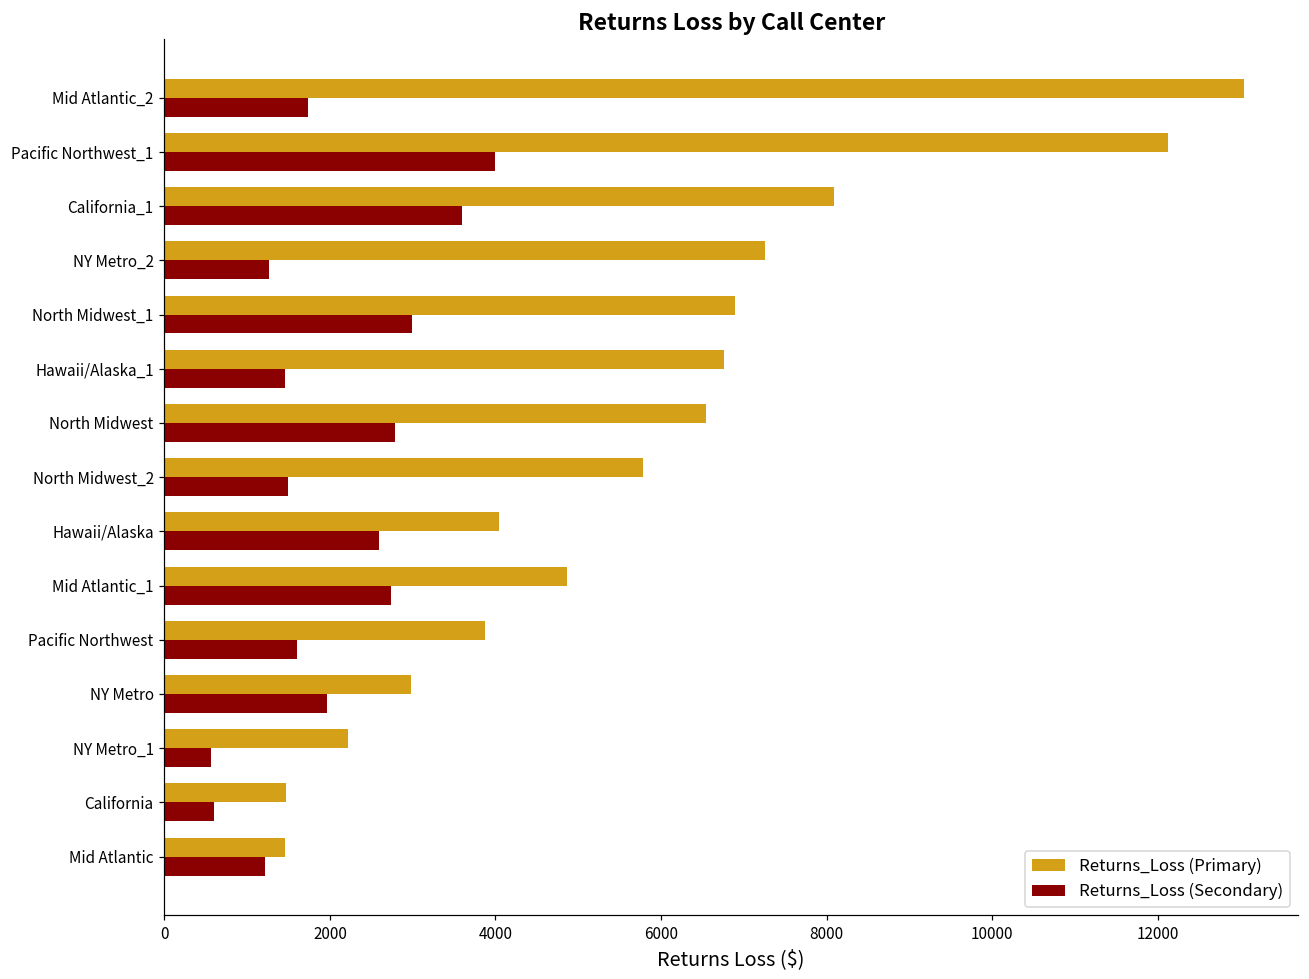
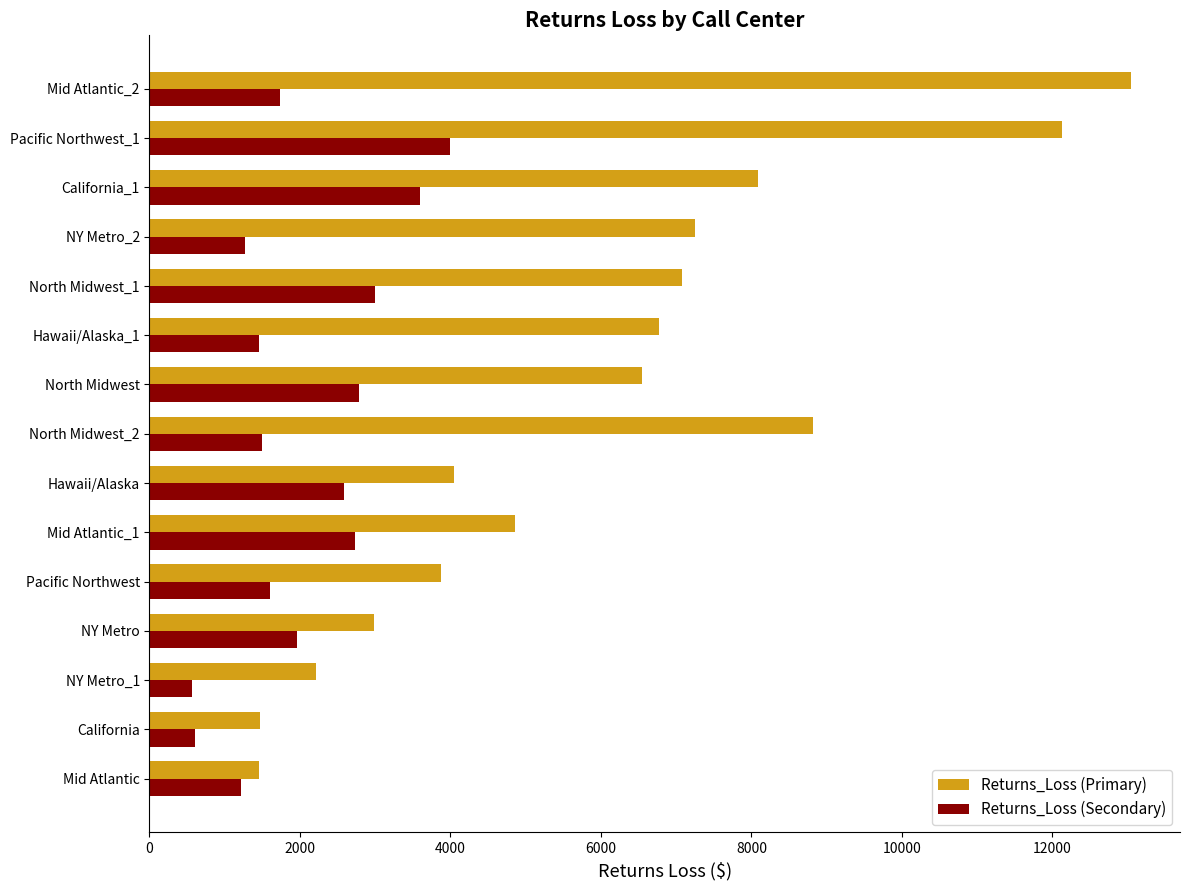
  {
    "Returns_Loss (Primary)": {
      "Mid Atlantic_2": 13000,
      "Pacific Northwest_1": 12100,
      "California_1": 8100,
      "NY Metro_2": 7300,
-     "North Midwest_1": 6900,
+     "North Midwest_1": 7100,
      "Hawaii/Alaska_1": 6800,
      "North Midwest": 6500,
-     "North Midwest_2": 5800,
+     "North Midwest_2": 8800,
      "Hawaii/Alaska": 4000,
      "Mid Atlantic_1": 4900,
      "Pacific Northwest": 3900,
      "NY Metro": 3000,
      "NY Metro_1": 2200,
      "California": 1500,
      "Mid Atlantic": 1500
    },
    "Returns_Loss (Secondary)": {
      "Mid Atlantic_2": 1700,
      "Pacific Northwest_1": 4000,
      "California_1": 3600,
      "NY Metro_2": 1300,
      "North Midwest_1": 3000,
      "Hawaii/Alaska_1": 1500,
      "North Midwest": 2800,
      "North Midwest_2": 1500,
      "Hawaii/Alaska": 2600,
      "Mid Atlantic_1": 2700,
      "Pacific Northwest": 1600,
      "NY Metro": 2000,
      "NY Metro_1": 600,
      "California": 600,
      "Mid Atlantic": 1200
    }
  }
